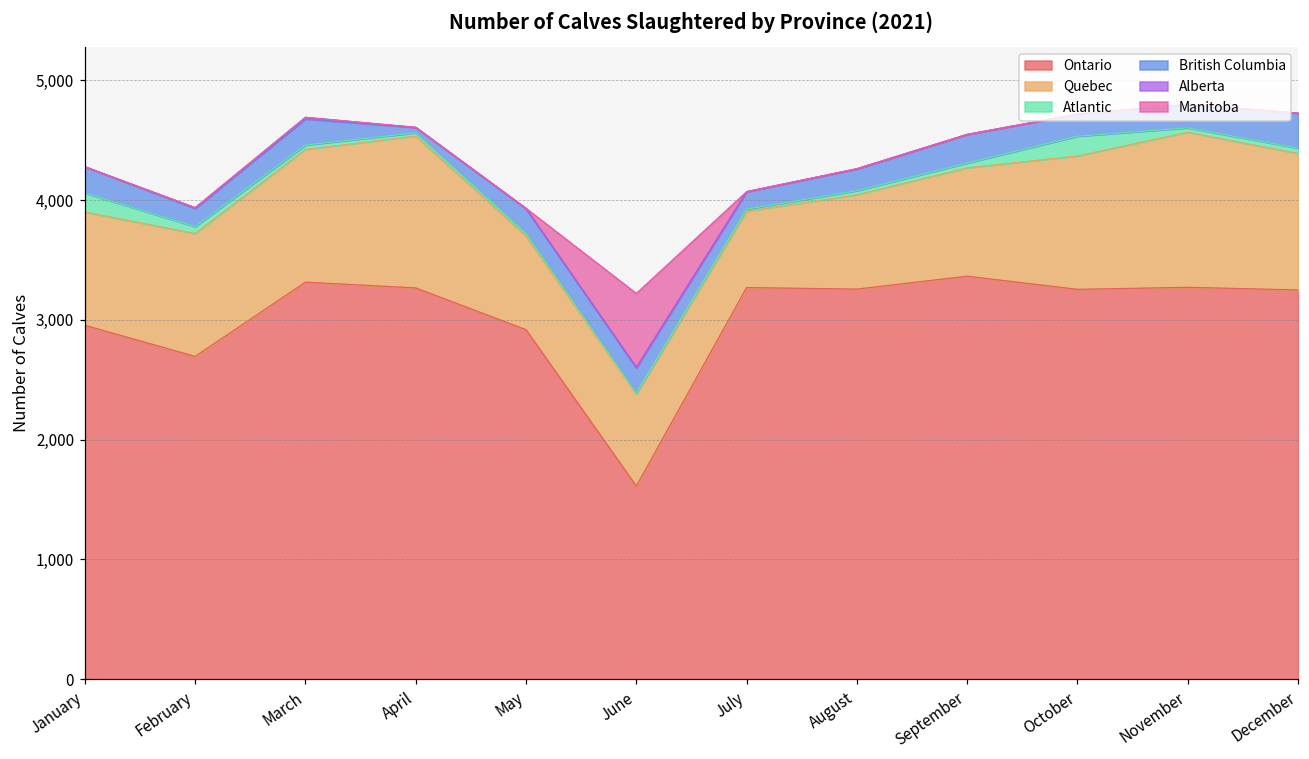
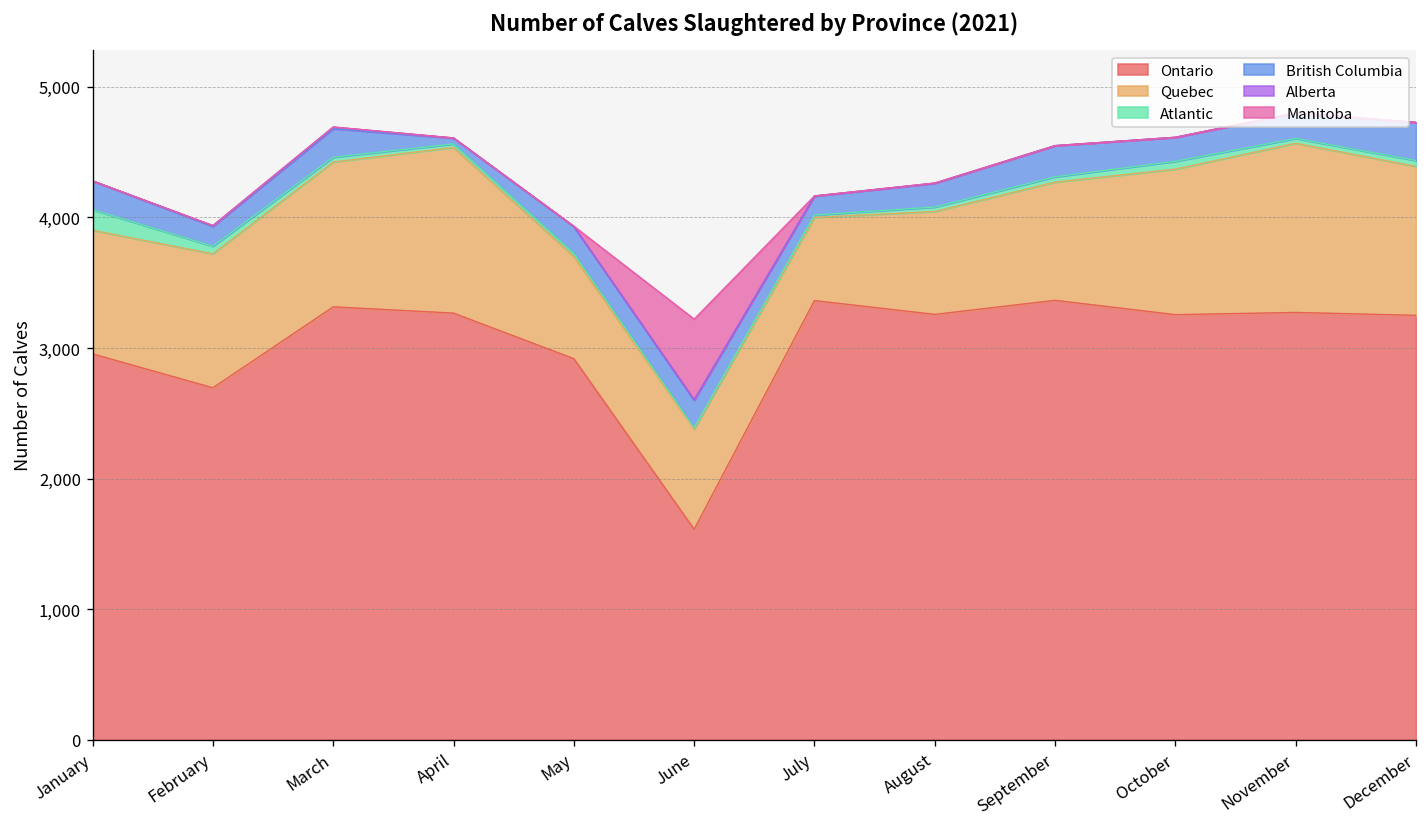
  {
    "Ontario": {
      "January": "2,960",
      "February": "2,700",
      "March": "3,320",
      "April": "3,270",
      "May": "2,920",
      "June": "1,610",
-     "July": "3,270",
+     "July": "3,360",
      "August": "3,260",
      "September": "3,370",
      "October": "3,260",
      "November": "3,270",
      "December": "3,250"
    },
    "Quebec": {
      "January": "950",
      "February": "1,030",
      "March": "1,110",
      "April": "1,270",
      "May": "780",
      "August": "790",
      "September": "910",
      "October": "1,110",
      "November": "1,300",
      "December": "1,140"
    },
    "Atlantic": {
      "January": "160",
      "February": "60",
      "March": "40",
      "April": "30",
      "May": "20",
      "August": "30",
      "September": "40",
-     "October": "170",
+     "October": "60",
      "November": "40",
      "December": "50"
    },
    "Manitoba": {
      "June": "620"
    }
  }
